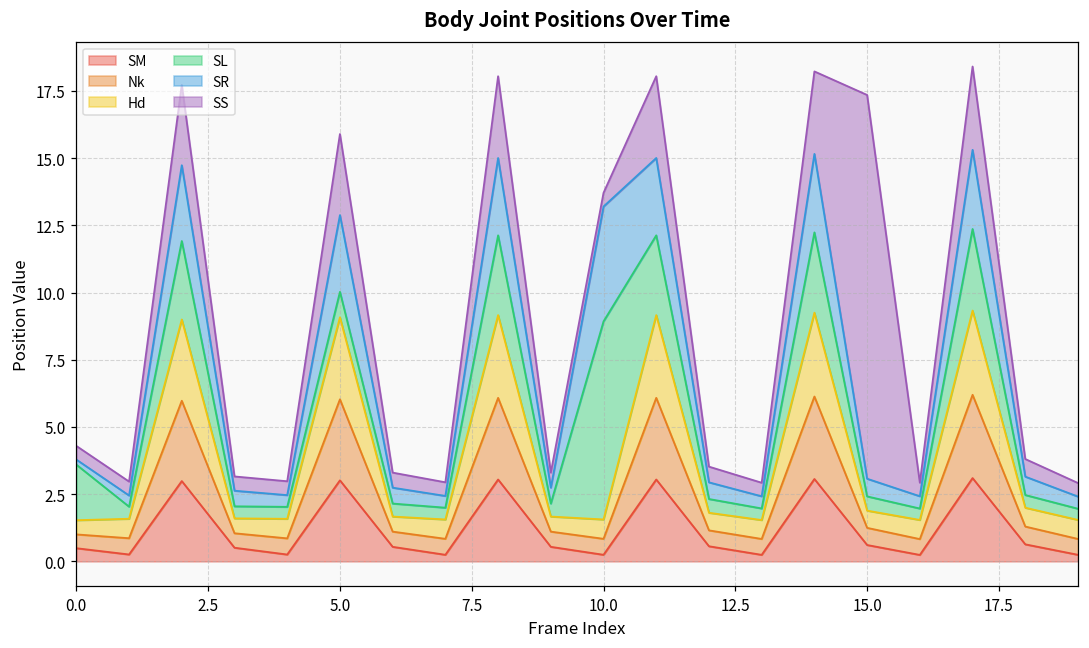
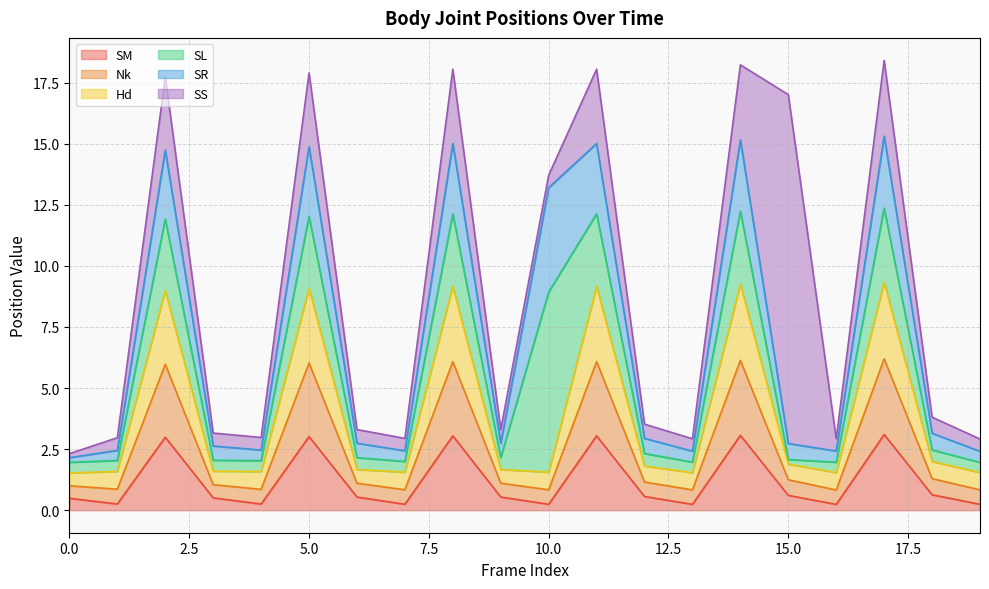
  {
    "SL": {
-     "0.0": 2.1,
-     "5.0": 0.9,
+     "0.0": 0.4,
+     "5.0": 2.9,
      "10.0": 7.4,
-     "15.0": 0.5
+     "15.0": 0.2
    },
    "SR": {
      "0.0": 0.2,
      "5.0": 2.9,
      "10.0": 4.3,
      "15.0": 0.7
    },
    "SS": {
-     "0.0": 0.5,
+     "0.0": 0.2,
      "5.0": 3.0,
      "10.0": 0.5,
      "15.0": 14.3
    }
  }
